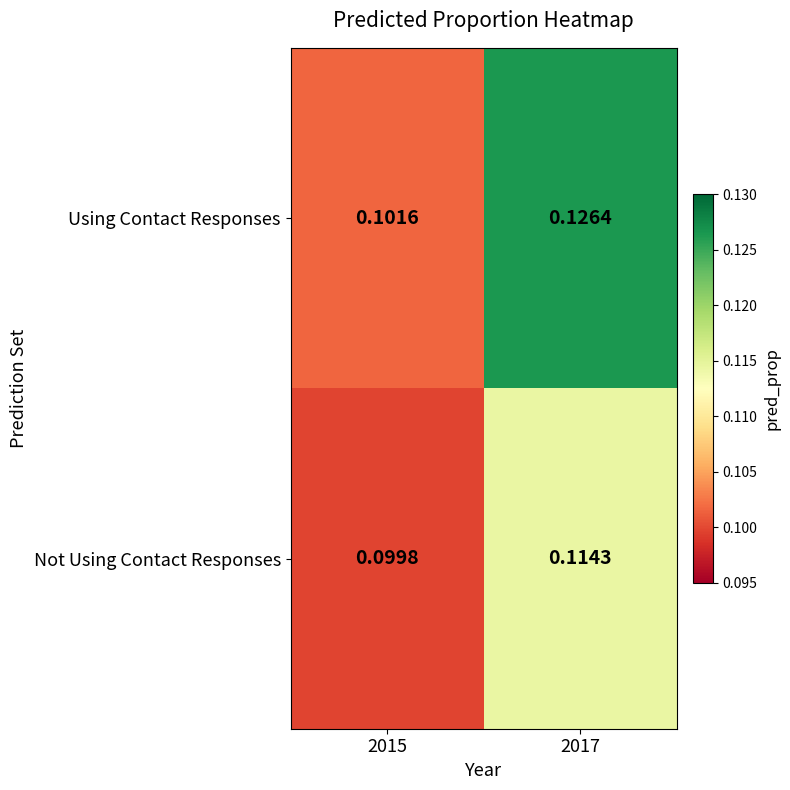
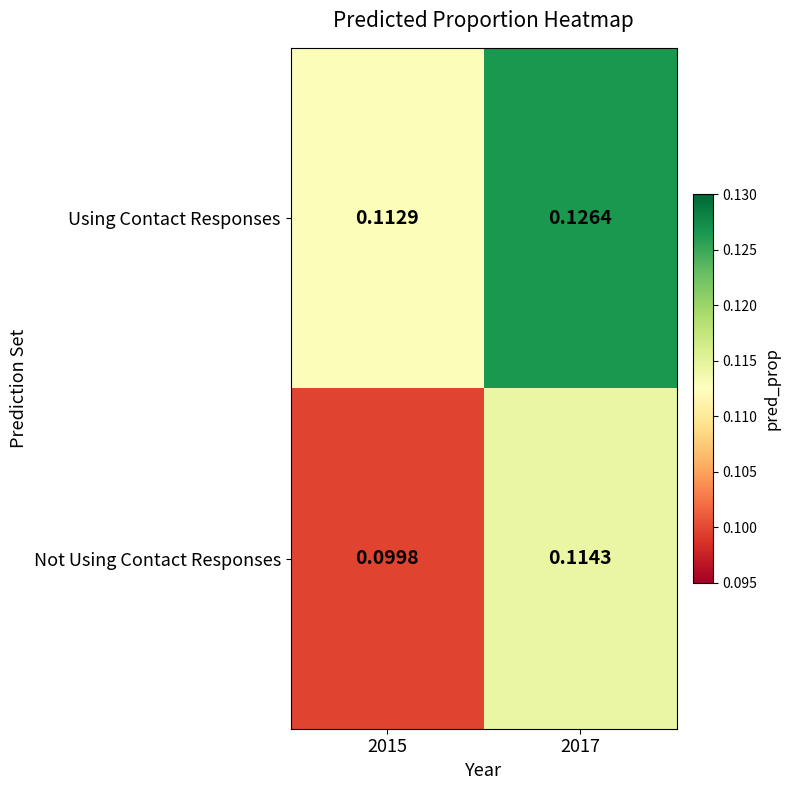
  {
    "Using Contact Responses": {
-     "2015": 0.1016,
+     "2015": 0.1129,
      "2017": 0.1264
    },
    "Not Using Contact Responses": {
      "2015": 0.0998,
      "2017": 0.1143
    }
  }
